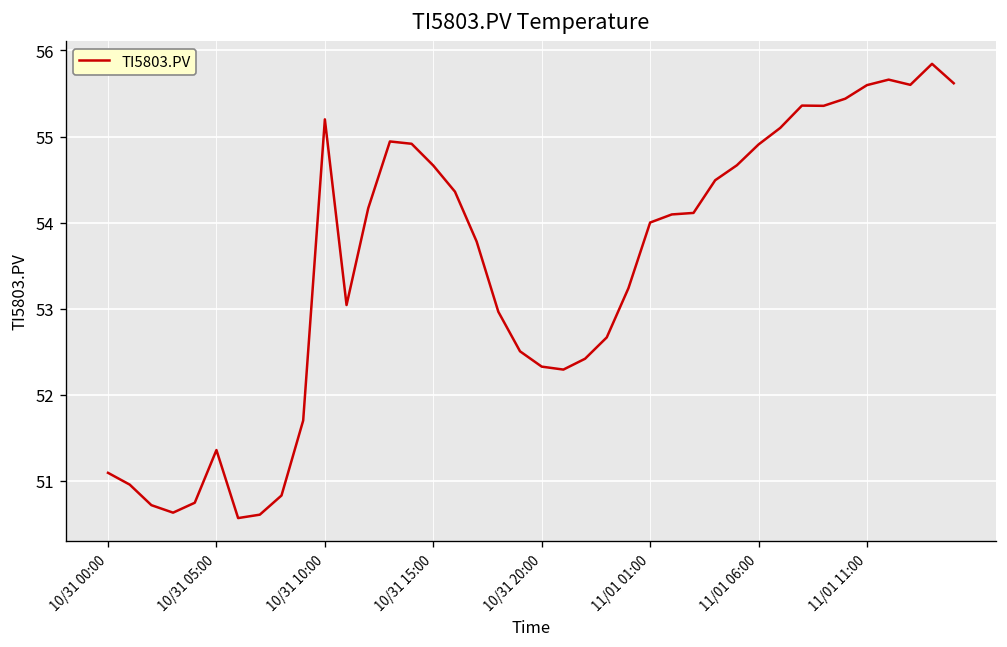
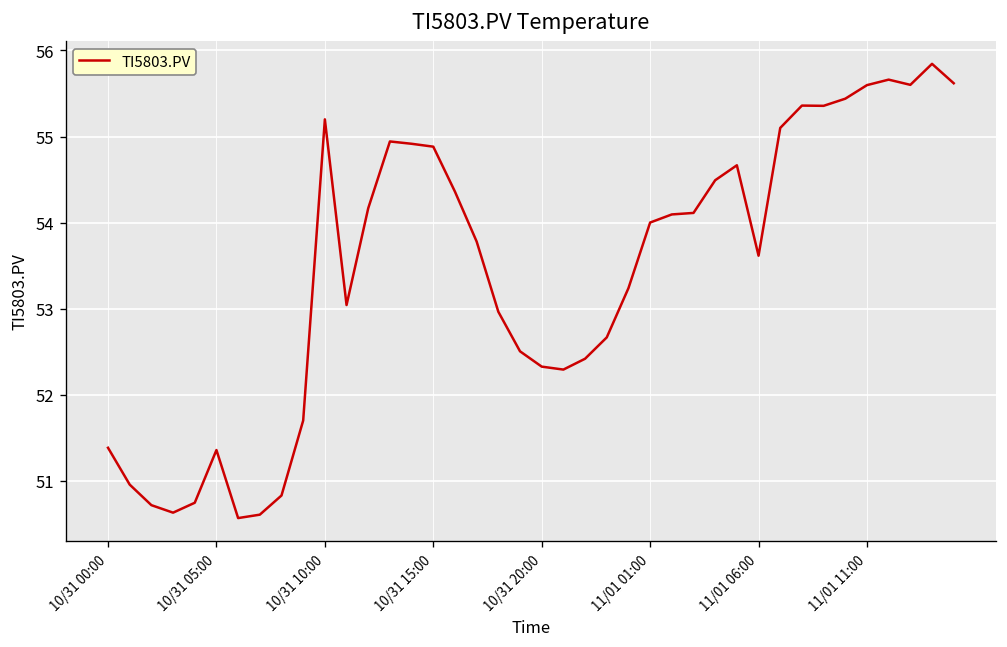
  {
-   "10/31 00:00": 51.1,
+   "10/31 00:00": 51.4,
    "10/31 05:00": 51.4,
    "10/31 10:00": 55.2,
-   "10/31 15:00": 54.7,
+   "10/31 15:00": 54.9,
    "10/31 20:00": 52.3,
    "11/01 01:00": 54.0,
-   "11/01 06:00": 54.9,
+   "11/01 06:00": 53.6,
    "11/01 11:00": 55.6
  }
